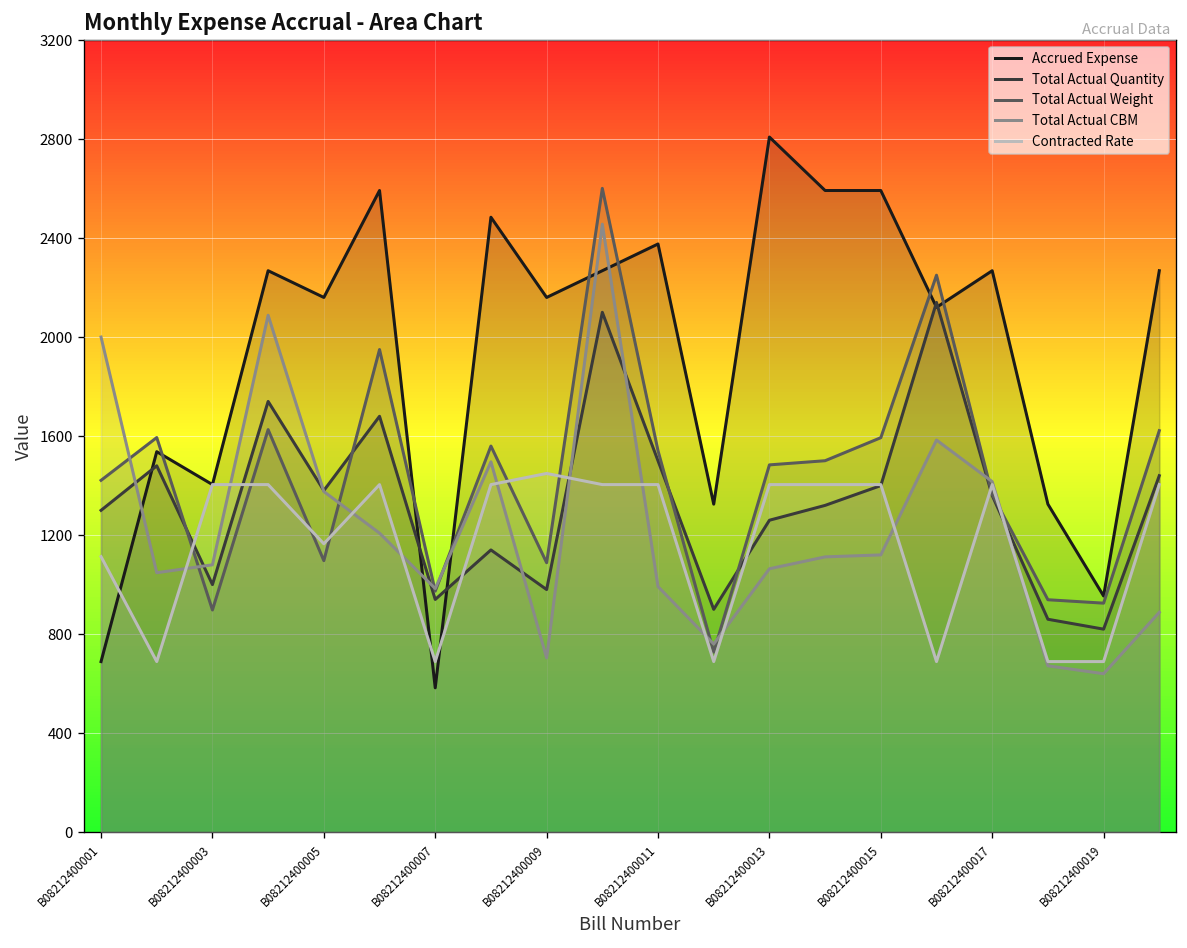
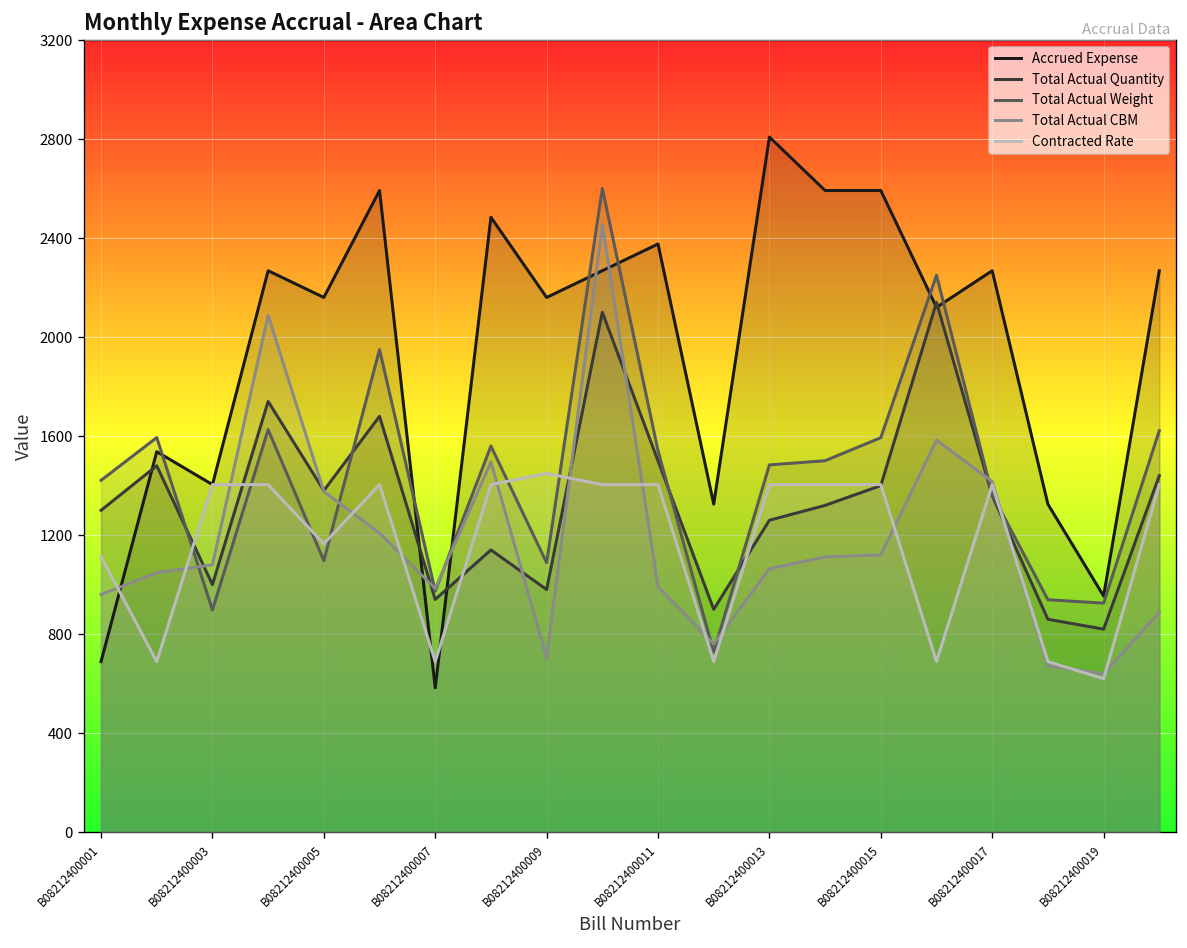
  {
    "Total Actual CBM": {
-     "B08212400001": 2000,
+     "B08212400001": 960,
      "B08212400003": 1080,
      "B08212400009": 700,
      "B08212400011": 990,
      "B08212400013": 1060,
      "B08212400015": 1120,
      "B08212400019": 640
    },
    "Contracted Rate": {
      "B08212400001": 1110,
      "B08212400005": 1170,
      "B08212400007": 690,
      "B08212400009": 1450,
      "B08212400011": 1400,
      "B08212400013": 1400,
-     "B08212400019": 690
+     "B08212400019": 620
    }
  }
